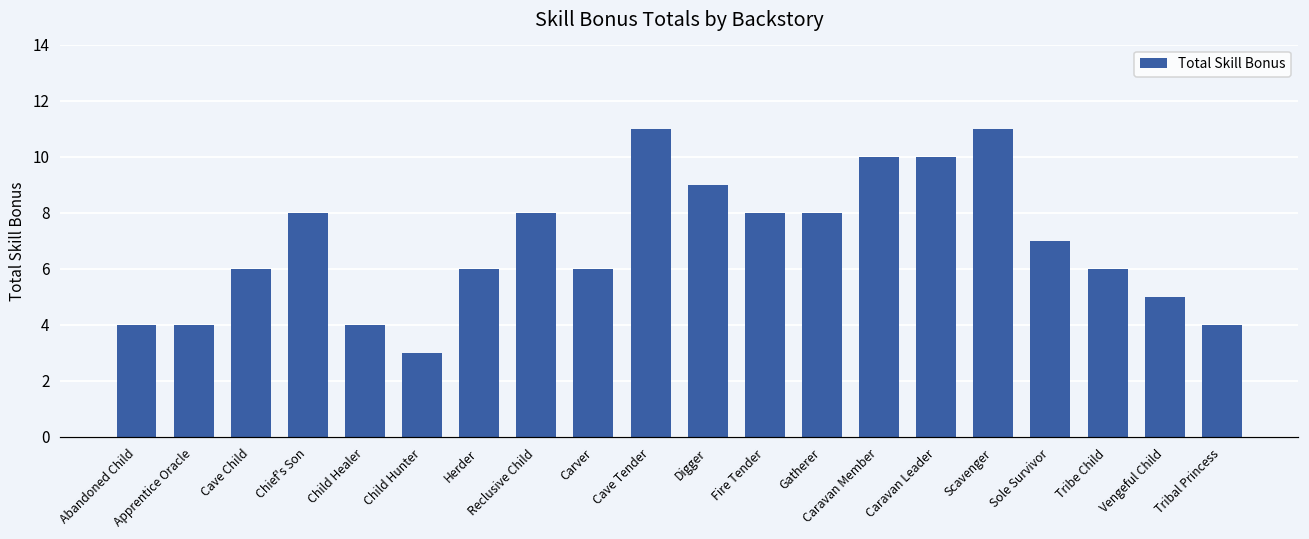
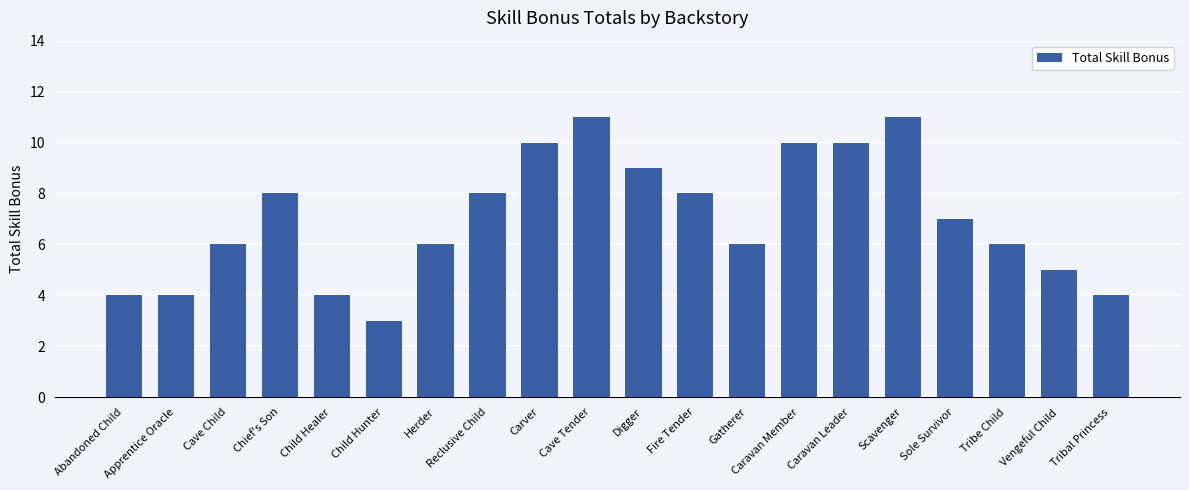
  {
    "Abandoned Child": 4,
    "Apprentice Oracle": 4,
    "Cave Child": 6,
    "Chief's Son": 8,
    "Child Healer": 4,
    "Child Hunter": 3,
    "Herder": 6,
    "Reclusive Child": 8,
-   "Carver": 6,
+   "Carver": 10,
    "Cave Tender": 11,
    "Digger": 9,
    "Fire Tender": 8,
-   "Gatherer": 8,
+   "Gatherer": 6,
    "Caravan Member": 10,
    "Caravan Leader": 10,
    "Scavenger": 11,
    "Sole Survivor": 7,
    "Tribe Child": 6,
    "Vengeful Child": 5,
    "Tribal Princess": 4
  }
